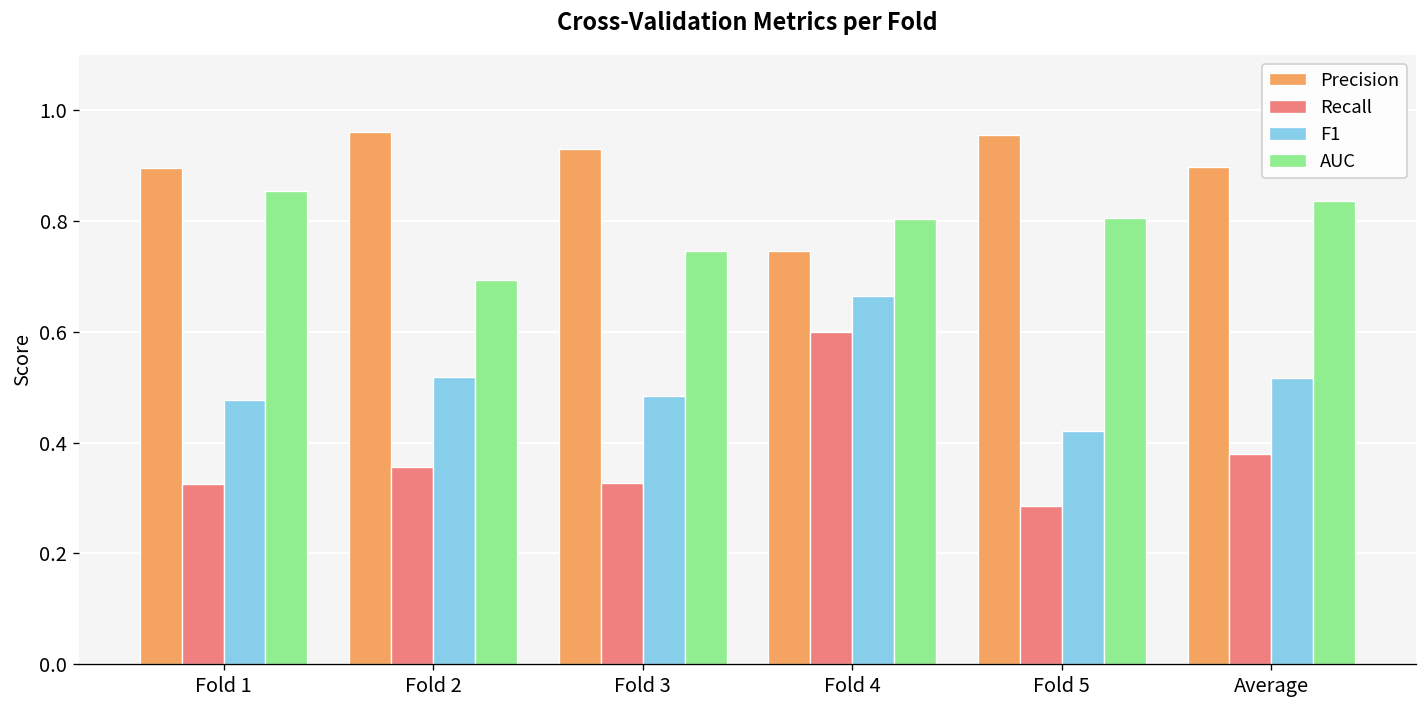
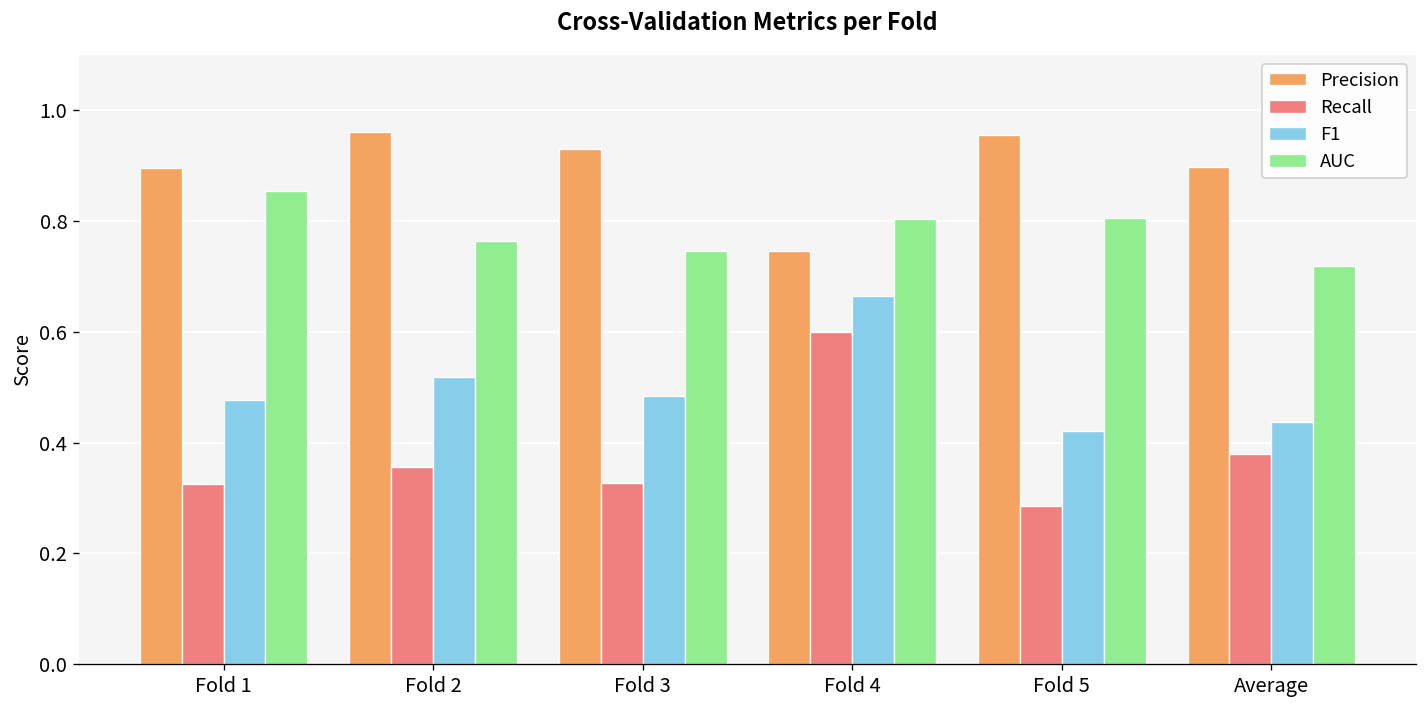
  {
    "F1": {
      "Fold 1": 0.48,
      "Fold 2": 0.52,
      "Fold 3": 0.48,
      "Fold 4": 0.66,
      "Fold 5": 0.42,
-     "Average": 0.52
+     "Average": 0.44
    },
    "AUC": {
      "Fold 1": 0.85,
-     "Fold 2": 0.69,
+     "Fold 2": 0.76,
      "Fold 3": 0.75,
      "Fold 4": 0.80,
      "Fold 5": 0.80,
-     "Average": 0.84
+     "Average": 0.72
    }
  }
